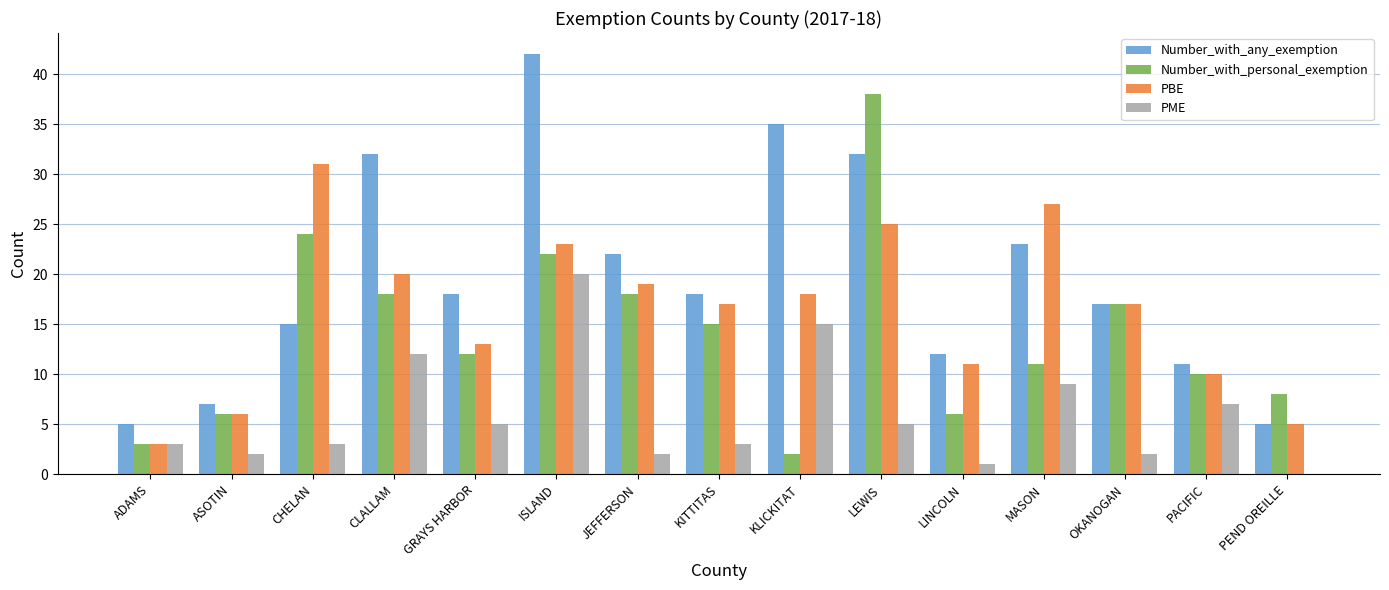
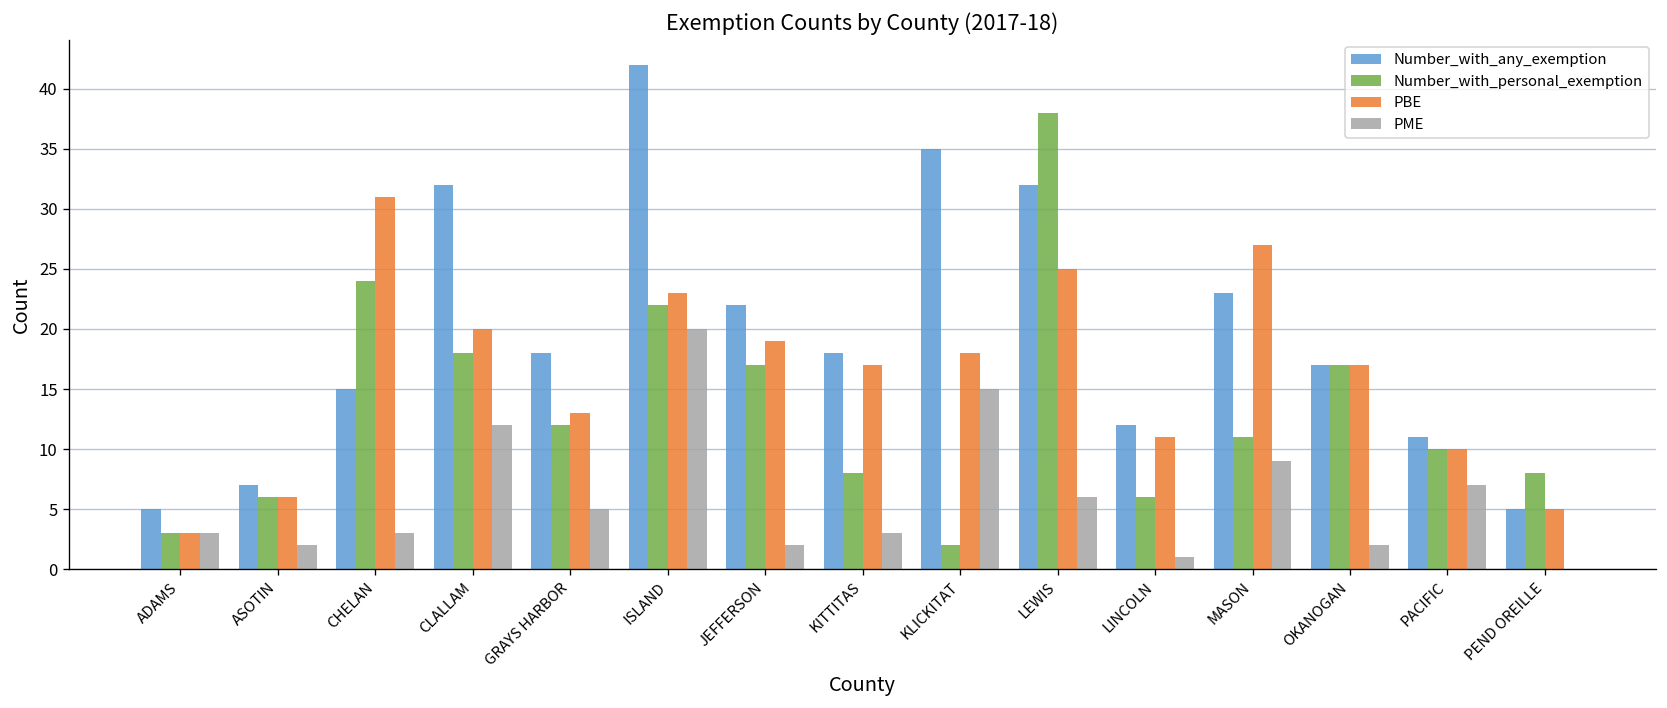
  {
    "Number_with_any_exemption": {
      "ADAMS": 5,
      "ASOTIN": 7,
      "CHELAN": 15,
      "CLALLAM": 32,
      "GRAYS HARBOR": 18,
      "ISLAND": 42,
      "JEFFERSON": 22,
      "KITTITAS": 18,
      "KLICKITAT": 35,
      "LEWIS": 32,
      "LINCOLN": 12,
      "MASON": 23,
      "OKANOGAN": 17,
      "PACIFIC": 11,
      "PEND OREILLE": 5
    },
    "Number_with_personal_exemption": {
      "ADAMS": 3,
      "ASOTIN": 6,
      "CHELAN": 24,
      "CLALLAM": 18,
      "GRAYS HARBOR": 12,
      "ISLAND": 22,
-     "JEFFERSON": 18,
-     "KITTITAS": 15,
+     "JEFFERSON": 17,
+     "KITTITAS": 8,
      "KLICKITAT": 2,
      "LEWIS": 38,
      "LINCOLN": 6,
      "MASON": 11,
      "OKANOGAN": 17,
      "PACIFIC": 10,
      "PEND OREILLE": 8
    },
    "PBE": {
      "ADAMS": 3,
      "ASOTIN": 6,
      "CHELAN": 31,
      "CLALLAM": 20,
      "GRAYS HARBOR": 13,
      "ISLAND": 23,
      "JEFFERSON": 19,
      "KITTITAS": 17,
      "KLICKITAT": 18,
      "LEWIS": 25,
      "LINCOLN": 11,
      "MASON": 27,
      "OKANOGAN": 17,
      "PACIFIC": 10,
      "PEND OREILLE": 5
    },
    "PME": {
      "ADAMS": 3,
      "ASOTIN": 2,
      "CHELAN": 3,
      "CLALLAM": 12,
      "GRAYS HARBOR": 5,
      "ISLAND": 20,
      "JEFFERSON": 2,
      "KITTITAS": 3,
      "KLICKITAT": 15,
-     "LEWIS": 5,
+     "LEWIS": 6,
      "LINCOLN": 1,
      "MASON": 9,
      "OKANOGAN": 2,
      "PACIFIC": 7,
      "PEND OREILLE": 0
    }
  }
